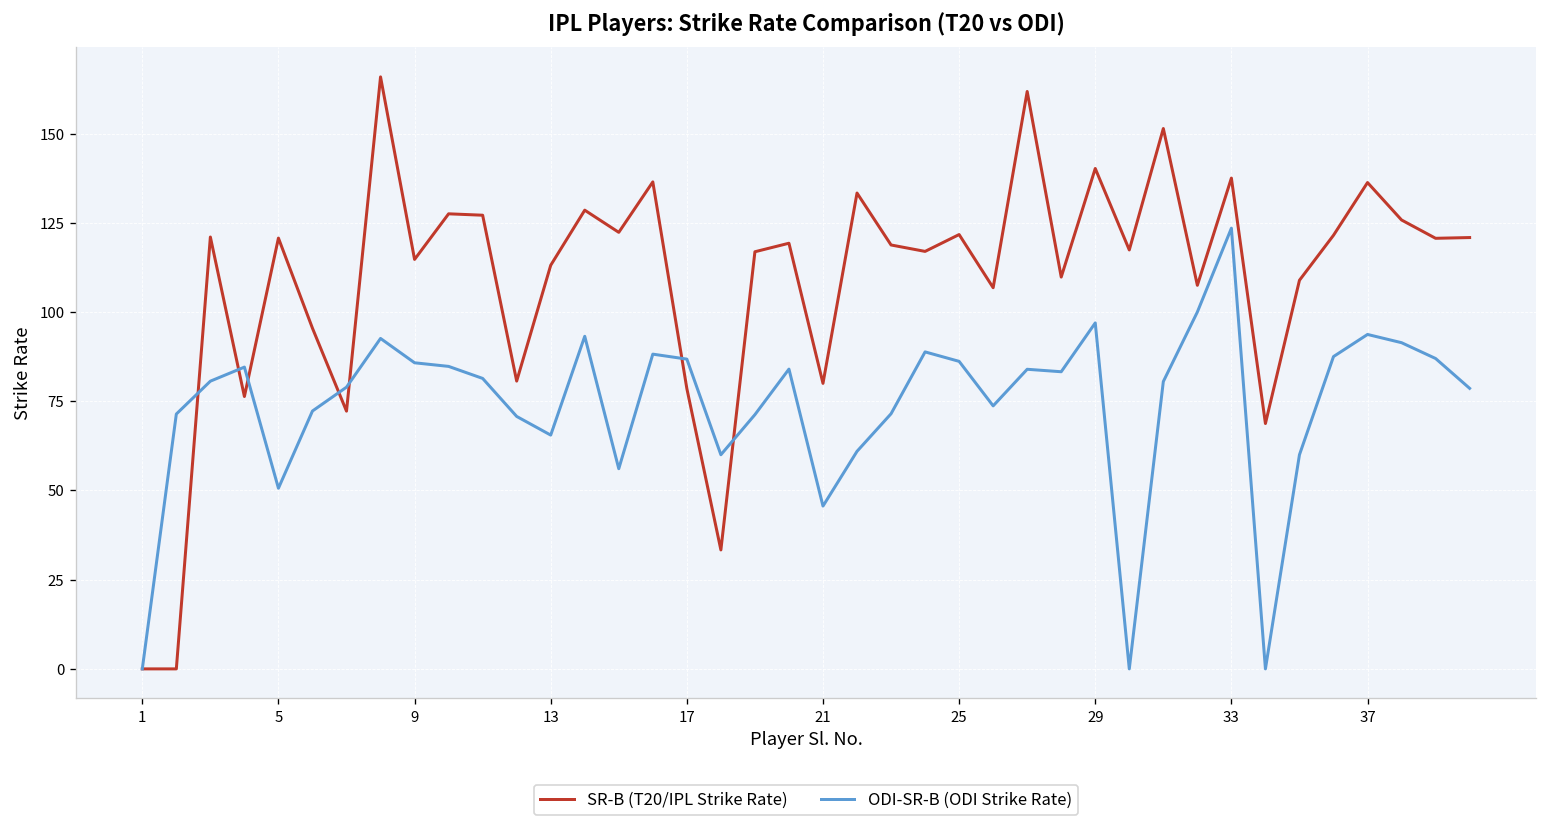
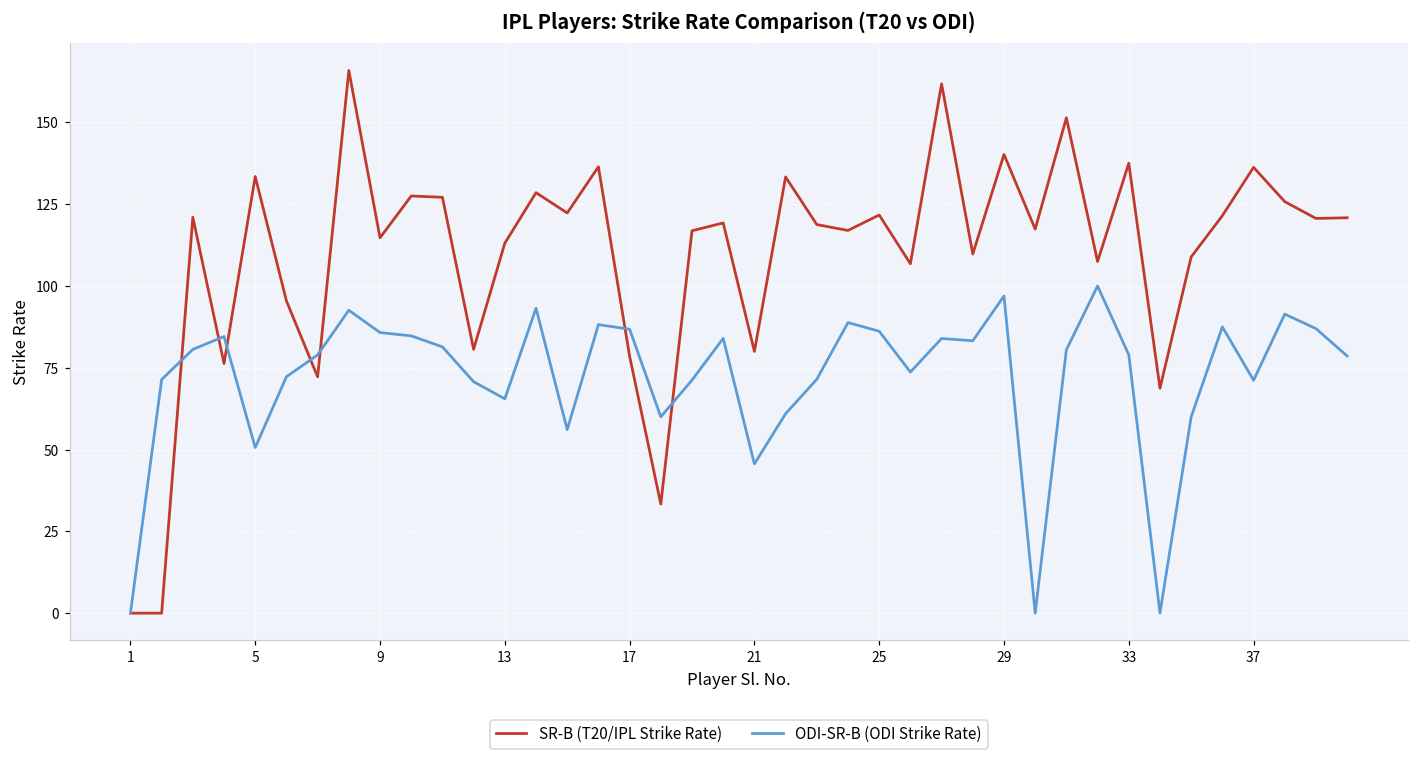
  {
    "SR-B (T20/IPL Strike Rate)": {
-     "5": 121,
+     "5": 133,
      "9": 115,
      "13": 113,
      "17": 79,
      "21": 80,
      "25": 122,
      "29": 140,
      "33": 138,
      "37": 136
    },
    "ODI-SR-B (ODI Strike Rate)": {
      "5": 51,
      "9": 86,
      "13": 66,
      "17": 87,
      "21": 46,
      "25": 86,
      "29": 97,
-     "33": 123,
-     "37": 94
+     "33": 79,
+     "37": 71
    }
  }
